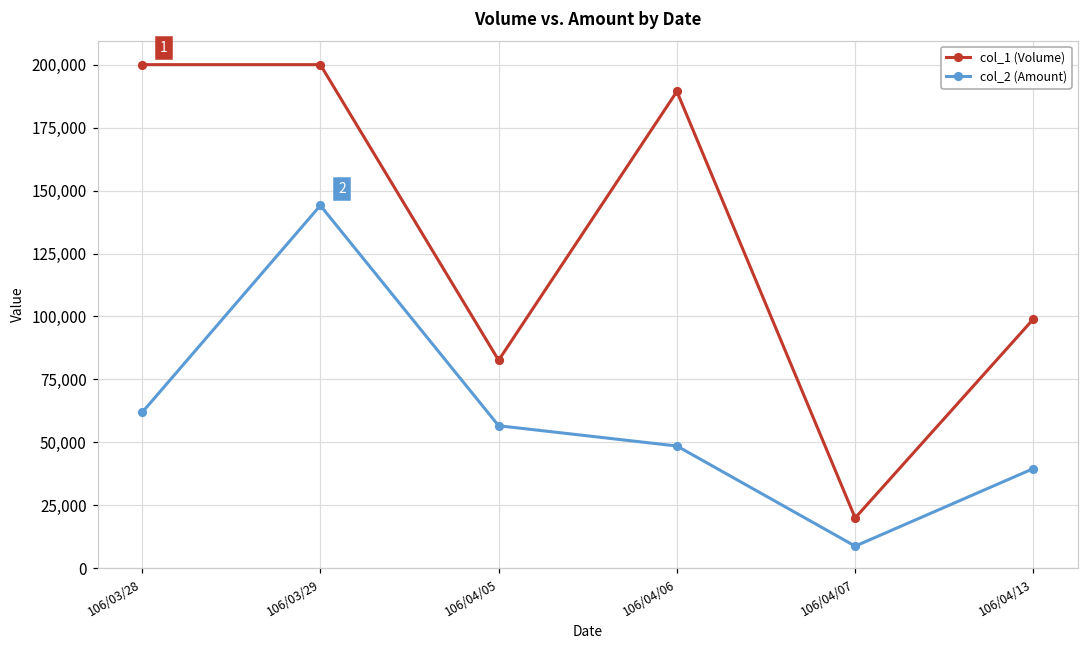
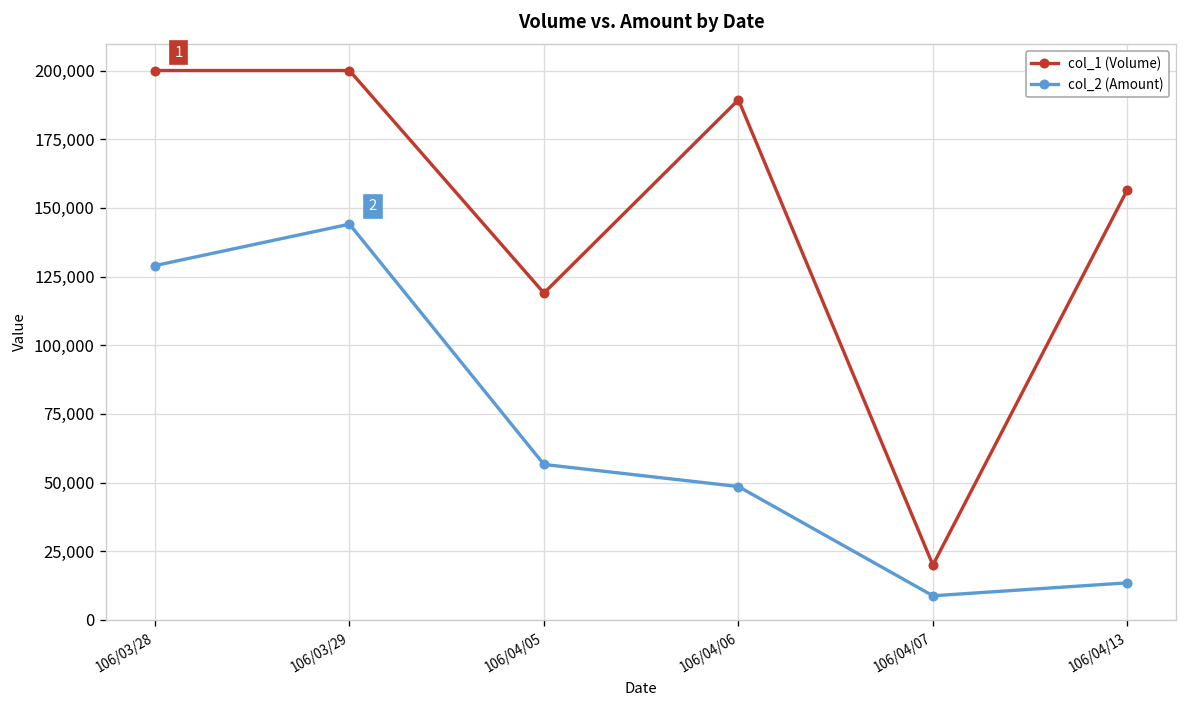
  {
    "col_1 (Volume)": {
      "106/03/29": "200,000",
-     "106/04/05": "83,000",
+     "106/04/05": "119,000",
      "106/04/06": "189,000",
      "106/04/07": "20,000",
-     "106/04/13": "99,000"
+     "106/04/13": "157,000"
    },
    "col_2 (Amount)": {
-     "106/03/28": "62,000",
+     "106/03/28": "129,000",
      "106/04/05": "57,000",
      "106/04/06": "49,000",
      "106/04/07": "9,000",
-     "106/04/13": "40,000"
+     "106/04/13": "14,000"
    }
  }
